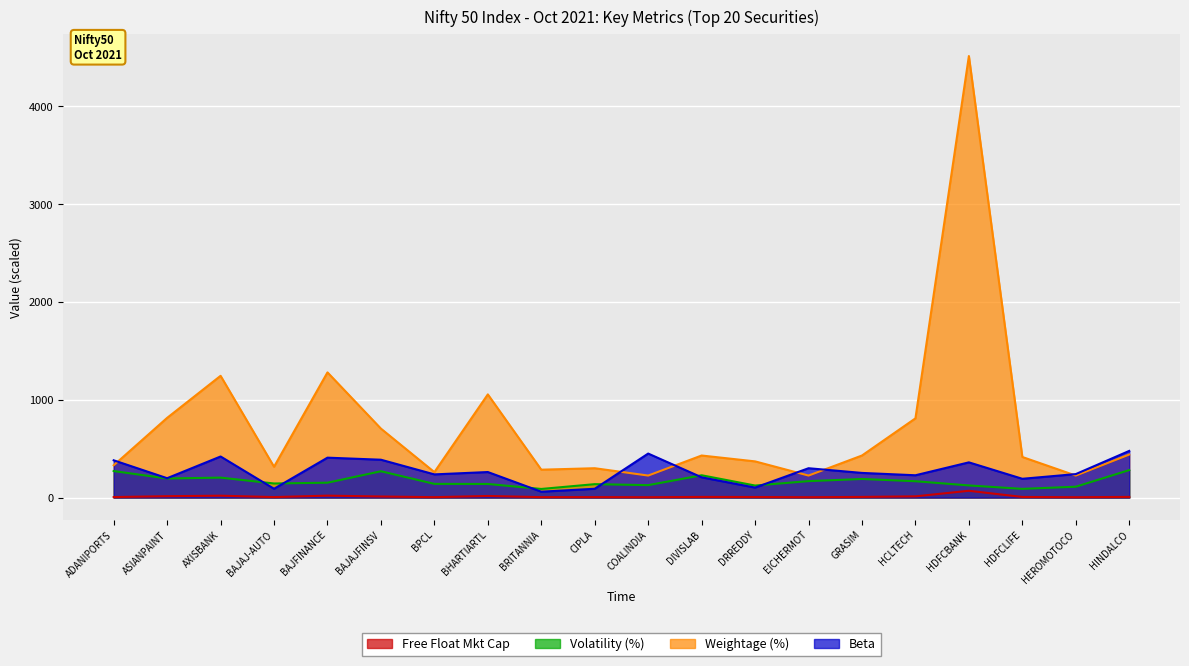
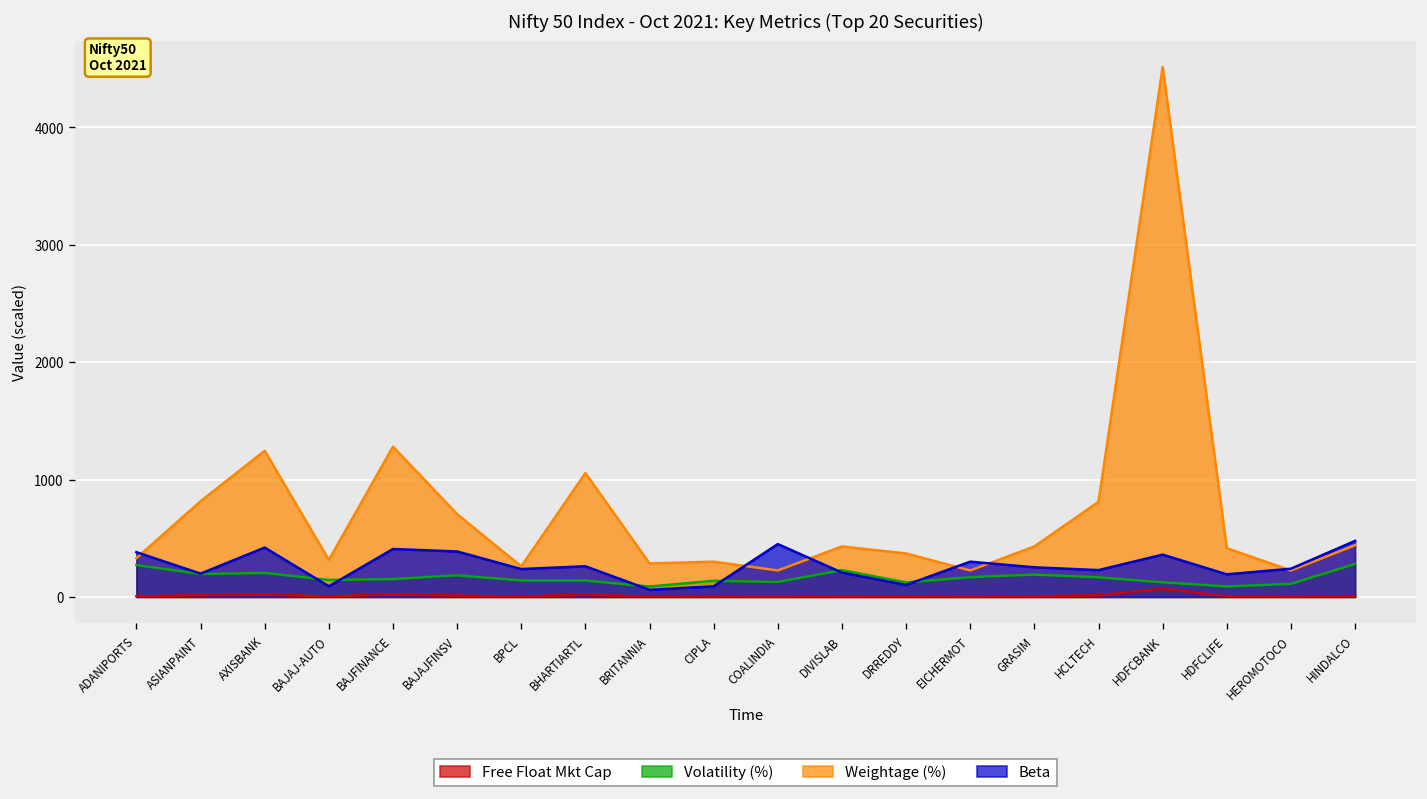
  {
    "Free Float Mkt Cap": {
      "ADANIPORTS": 0,
      "ASIANPAINT": 0,
      "AXISBANK": 0,
      "BAJAJ-AUTO": 0,
      "BAJFINANCE": 0,
      "BAJAJFINSV": 0,
      "BPCL": 0,
      "BHARTIARTL": 0,
      "BRITANNIA": 0,
      "CIPLA": 0,
      "COALINDIA": 0,
      "DIVISLAB": 0,
      "DRREDDY": 0,
      "EICHERMOT": 0,
      "GRASIM": 0,
      "HCLTECH": 0,
      "HDFCBANK": 100,
      "HDFCLIFE": 0,
      "HEROMOTOCO": 0,
      "HINDALCO": 0
    },
    "Volatility (%)": {
      "ADANIPORTS": 300,
      "AXISBANK": 200,
      "BAJAJ-AUTO": 100,
      "BAJFINANCE": 200,
-     "BAJAJFINSV": 300,
+     "BAJAJFINSV": 200,
      "BPCL": 100,
      "BHARTIARTL": 100,
      "BRITANNIA": 100,
      "CIPLA": 100,
      "COALINDIA": 100,
      "EICHERMOT": 200,
      "GRASIM": 200,
      "HCLTECH": 200,
      "HDFCBANK": 100,
      "HDFCLIFE": 100,
      "HEROMOTOCO": 100,
      "HINDALCO": 300
    },
    "Weightage (%)": {
      "ADANIPORTS": 300,
      "ASIANPAINT": 800,
      "AXISBANK": 1200,
      "BAJAJ-AUTO": 300,
      "BAJFINANCE": 1300,
      "BAJAJFINSV": 700,
      "BHARTIARTL": 1100,
      "BRITANNIA": 300,
      "CIPLA": 300,
      "COALINDIA": 200,
      "DIVISLAB": 400,
      "DRREDDY": 400,
      "EICHERMOT": 200,
      "GRASIM": 400,
      "HCLTECH": 800,
      "HDFCBANK": 4500,
      "HDFCLIFE": 400,
      "HINDALCO": 400
    },
    "Beta": {
      "ADANIPORTS": 400,
      "AXISBANK": 400,
      "BAJAJ-AUTO": 100,
      "BAJFINANCE": 400,
      "BAJAJFINSV": 400,
      "BHARTIARTL": 300,
      "BRITANNIA": 100,
      "CIPLA": 100,
      "COALINDIA": 500,
      "EICHERMOT": 300,
      "GRASIM": 300,
      "HCLTECH": 200,
      "HDFCBANK": 400,
      "HDFCLIFE": 200,
      "HINDALCO": 500
    }
  }
